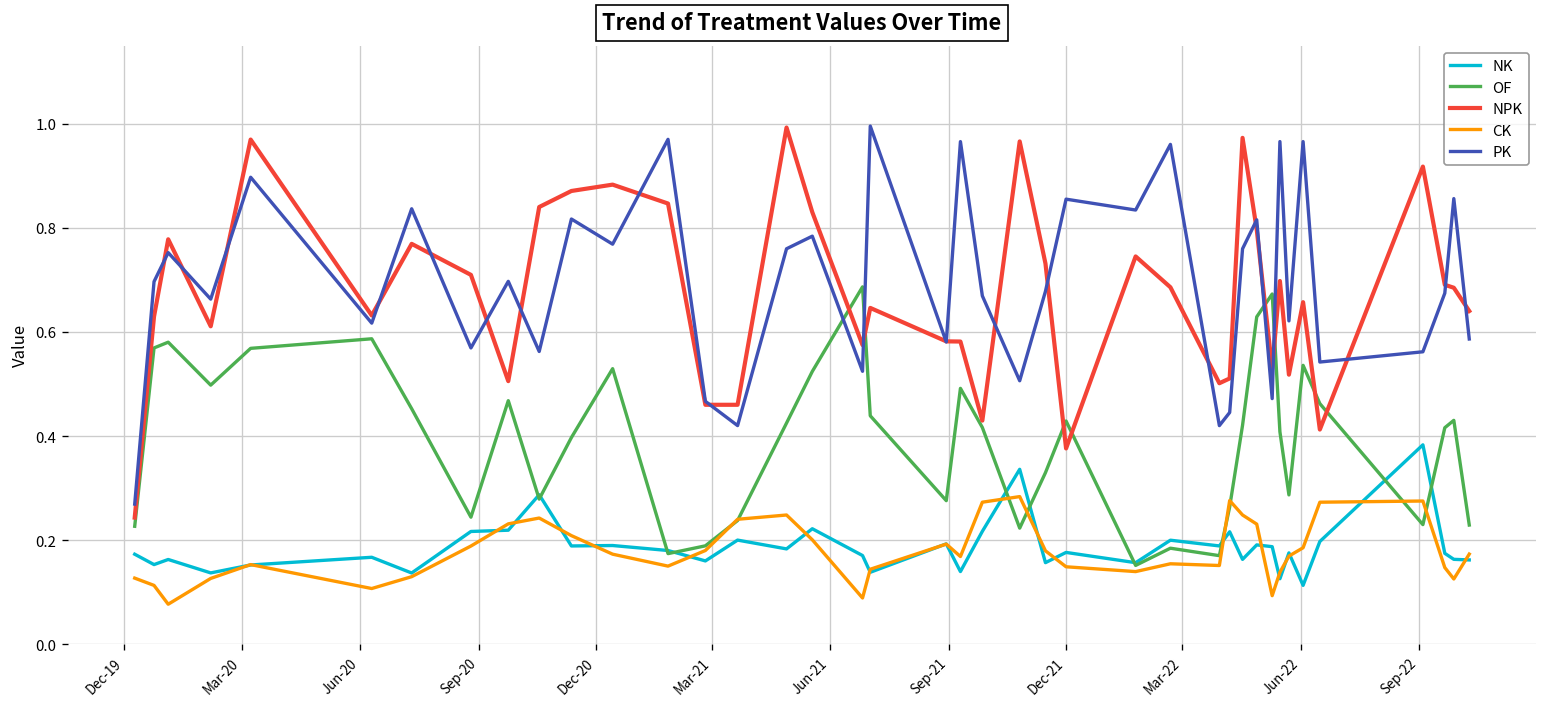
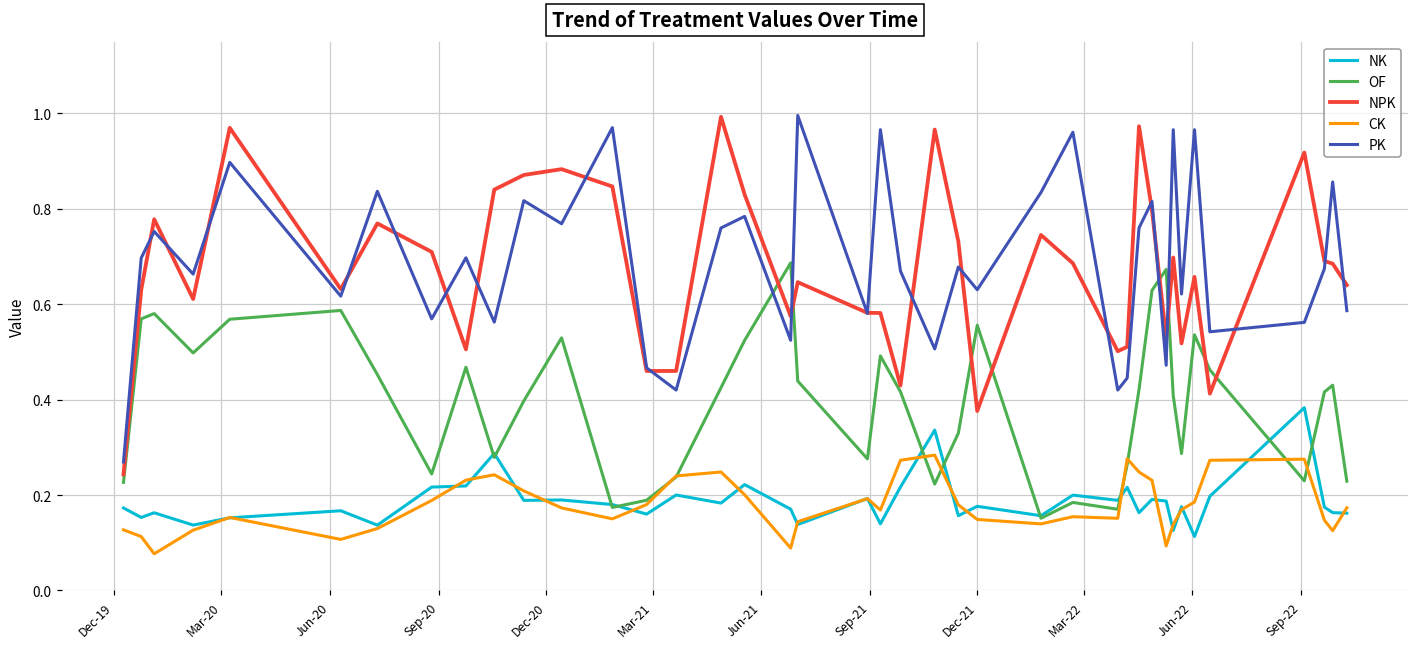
  {
    "NK": {
      "Dec-21": 0.18
    },
    "OF": {
-     "Dec-21": 0.43
+     "Dec-21": 0.56
    },
    "NPK": {
      "Dec-21": 0.38
    },
    "CK": {
      "Dec-21": 0.15
    },
    "PK": {
-     "Dec-21": 0.86
+     "Dec-21": 0.63
    }
  }
